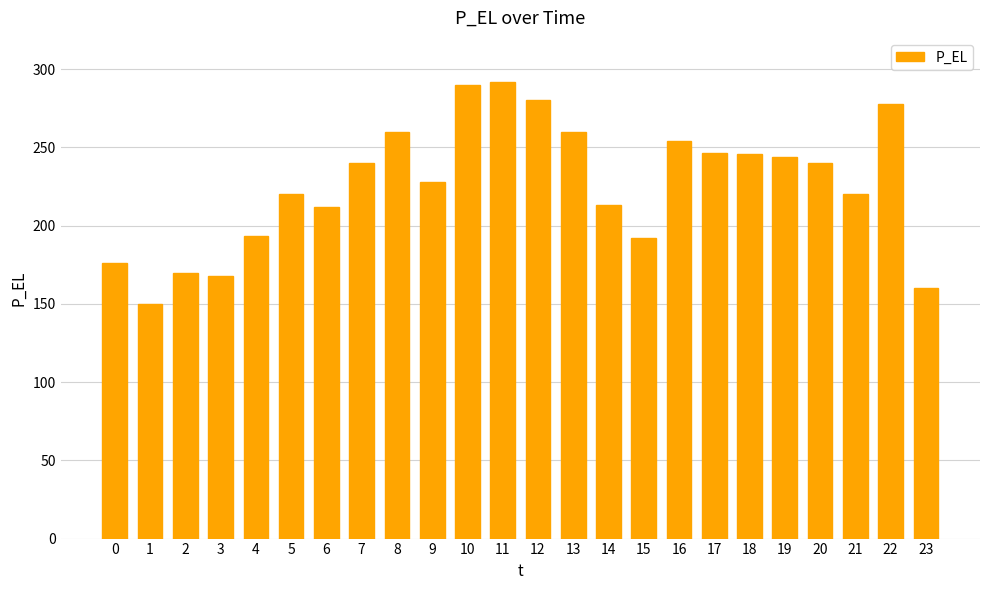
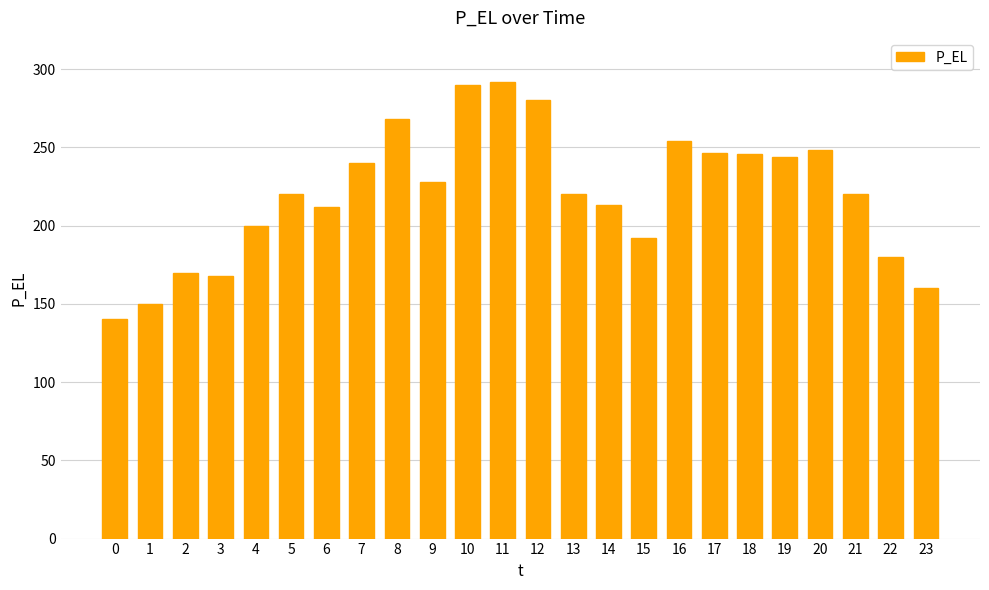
  {
-   "0": 176,
+   "0": 140,
    "1": 150,
    "2": 170,
    "3": 168,
-   "4": 193,
+   "4": 200,
    "5": 220,
    "6": 212,
    "7": 240,
-   "8": 260,
+   "8": 268,
    "9": 228,
    "10": 290,
    "11": 292,
    "12": 280,
-   "13": 260,
+   "13": 220,
    "14": 213,
    "15": 192,
    "16": 254,
    "17": 246,
    "18": 246,
    "19": 244,
-   "20": 240,
+   "20": 248,
    "21": 220,
-   "22": 278,
+   "22": 180,
    "23": 160
  }
